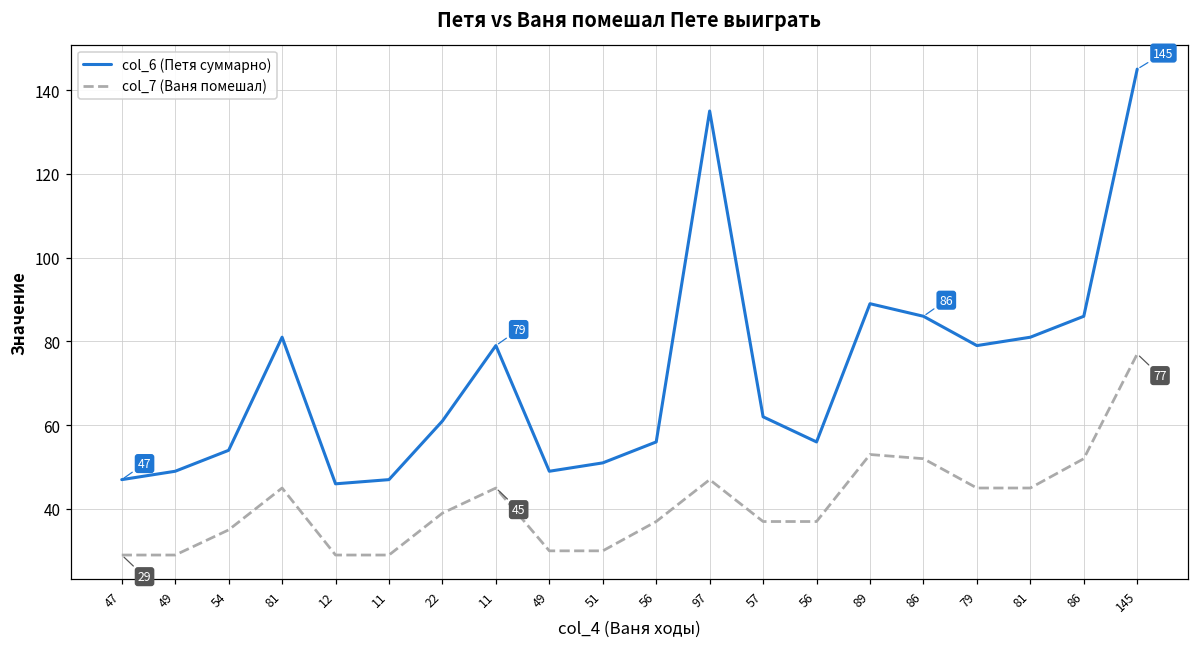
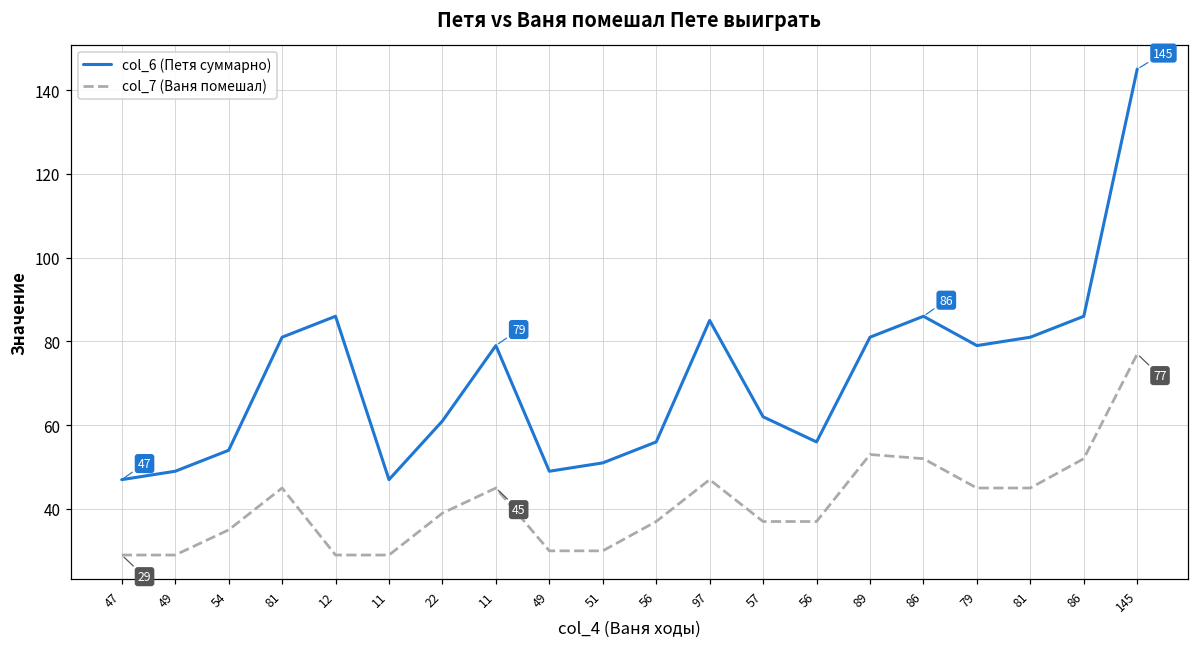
  {
    "col_6 (Петя суммарно)": {
      "54": 54,
-     "12": 46,
+     "12": 86,
      "22": 61,
      "51": 51,
-     "97": 135,
+     "97": 85,
      "57": 62,
-     "89": 89,
+     "89": 81,
      "79": 79
    },
    "col_7 (Ваня помешал)": {
      "47": 29,
      "54": 35,
      "12": 29,
      "22": 39,
      "51": 30,
      "97": 47,
      "57": 37,
      "89": 53,
      "79": 45,
      "145": 77
    }
  }
